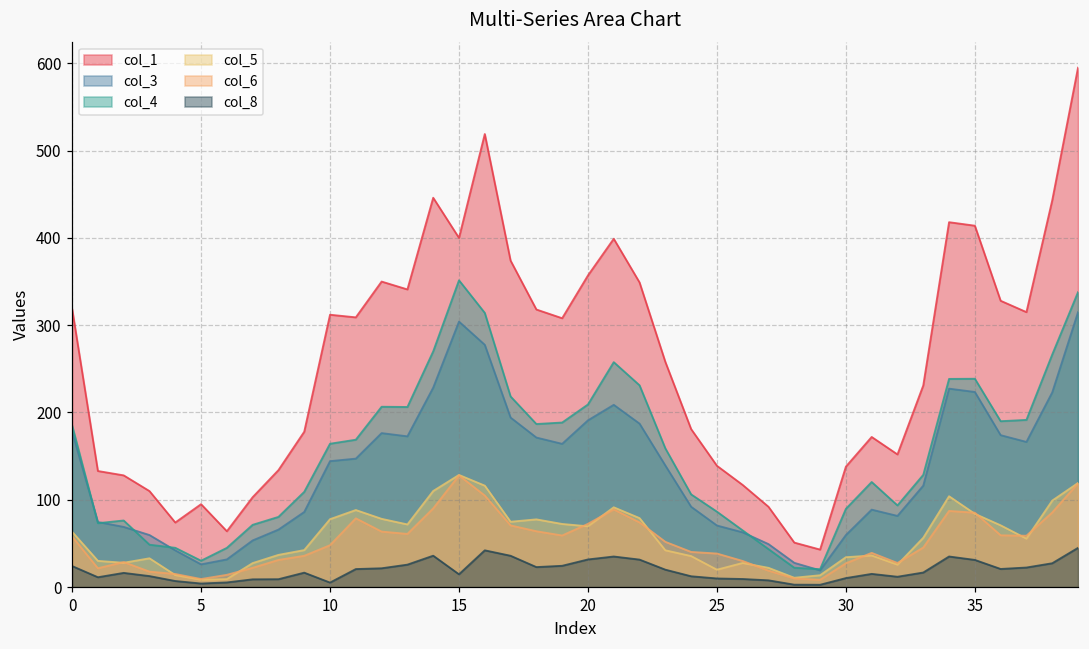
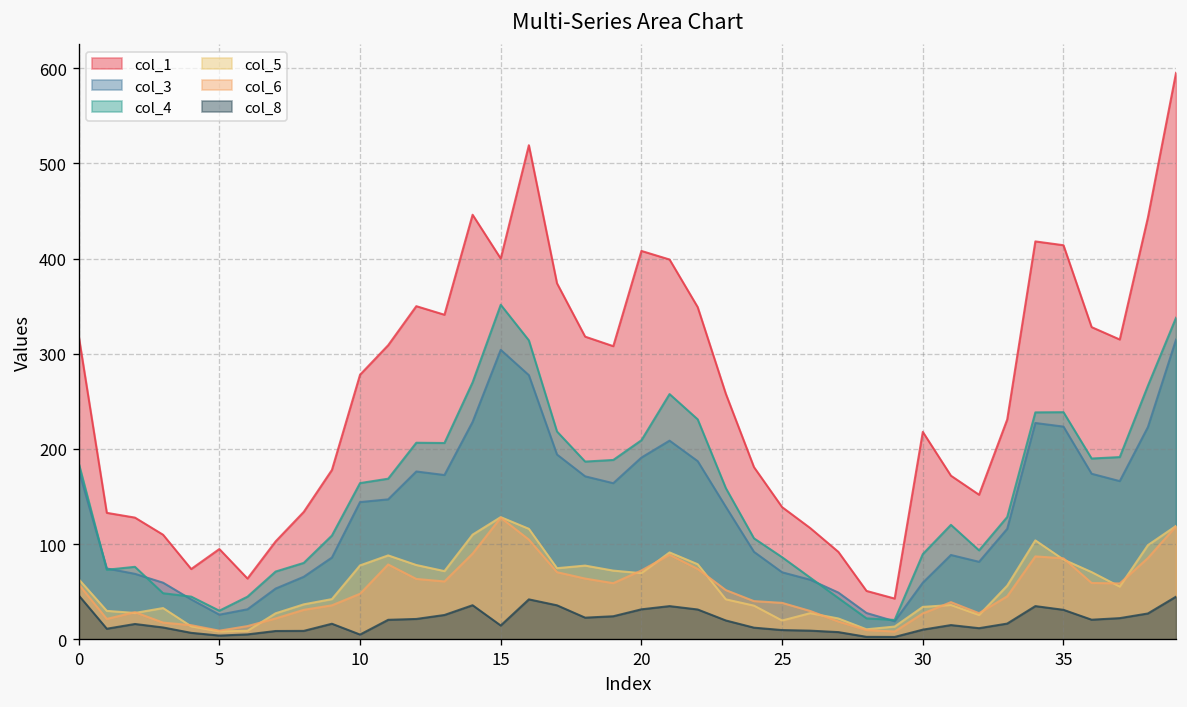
  {
    "col_1": {
      "0": 320,
      "5": 100,
-     "10": 310,
+     "10": 280,
      "15": 400,
-     "20": 360,
+     "20": 410,
      "25": 140,
-     "30": 140,
+     "30": 220,
      "35": 410
    },
    "col_8": {
-     "0": 20,
+     "0": 50,
      "5": 0,
      "10": 10,
      "15": 10,
      "20": 30,
      "25": 10,
      "30": 10,
      "35": 30
    }
  }
